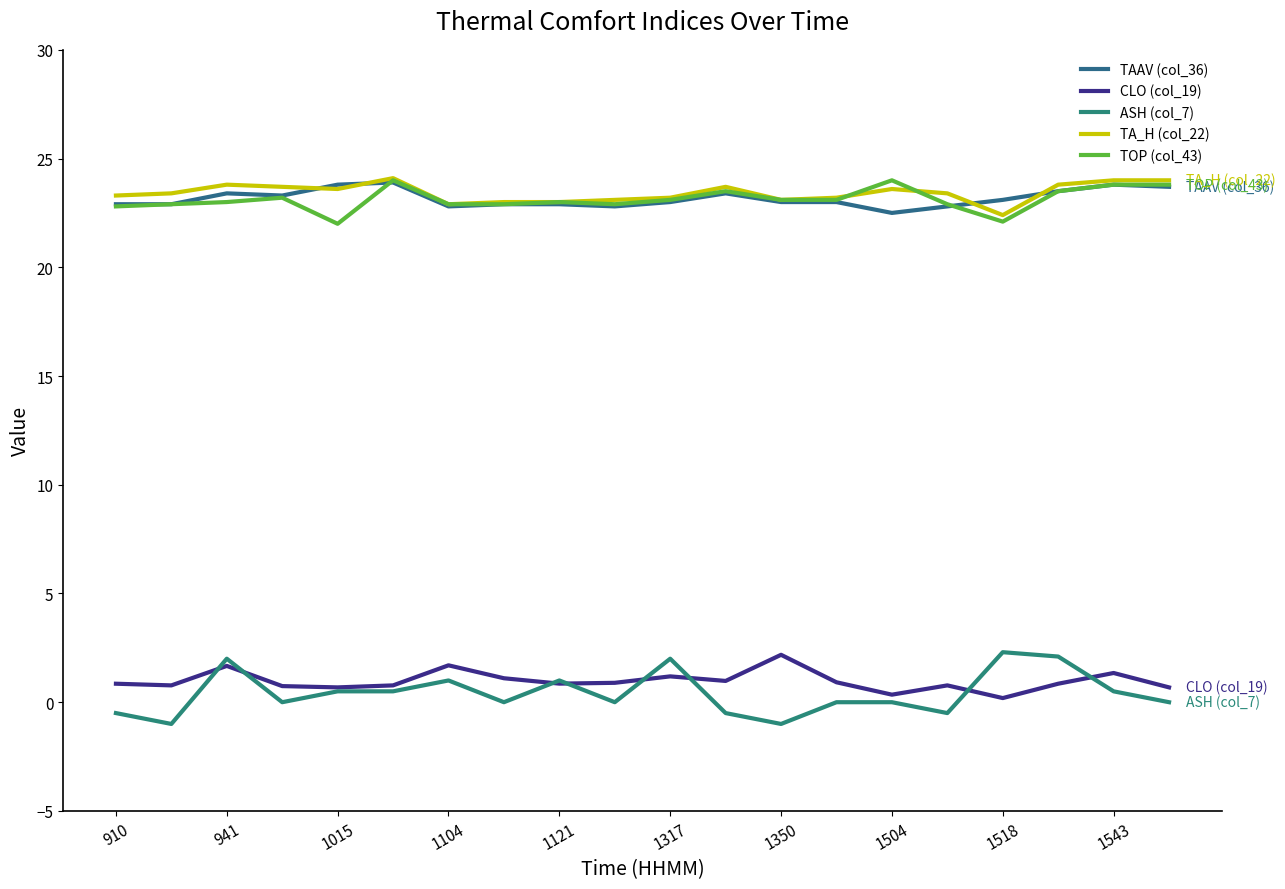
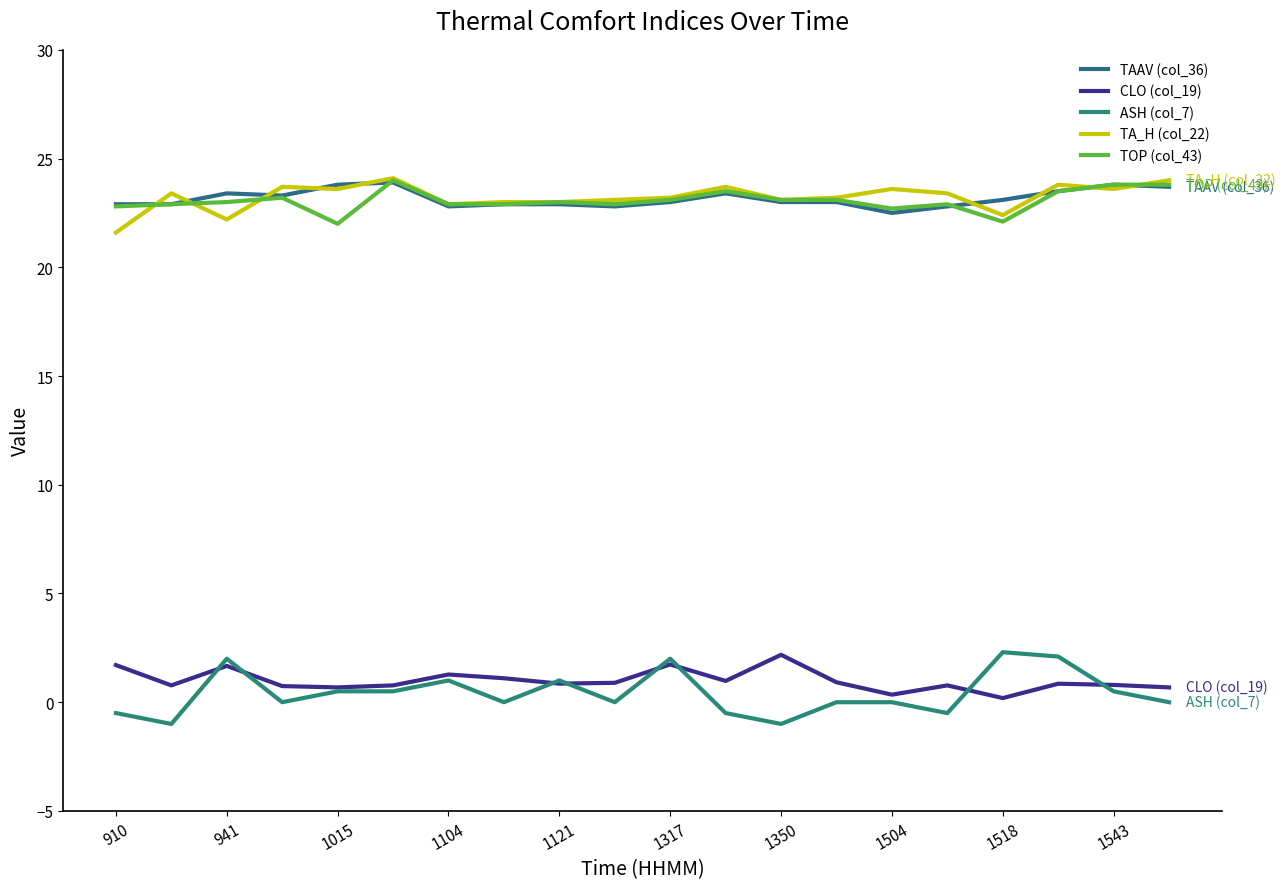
  {
    "CLO (col_19)": {
-     "910": 0.9,
+     "910": 1.7,
      "941": 1.7,
      "1015": 0.7,
-     "1104": 1.7,
+     "1104": 1.3,
      "1121": 0.9,
-     "1317": 1.2,
+     "1317": 1.7,
      "1350": 2.2,
      "1504": 0.3,
      "1518": 0.2,
-     "1543": 1.3
+     "1543": 0.8
    },
    "TA_H (col_22)": {
-     "910": 23.3,
-     "941": 23.8,
+     "910": 21.6,
+     "941": 22.2,
      "1015": 23.6,
      "1504": 23.6,
      "1518": 22.4,
-     "1543": 24.0
+     "1543": 23.6
    },
    "TOP (col_43)": {
      "941": 23.0,
      "1015": 22.0,
-     "1504": 24.0,
+     "1504": 22.7,
      "1518": 22.1
    }
  }
